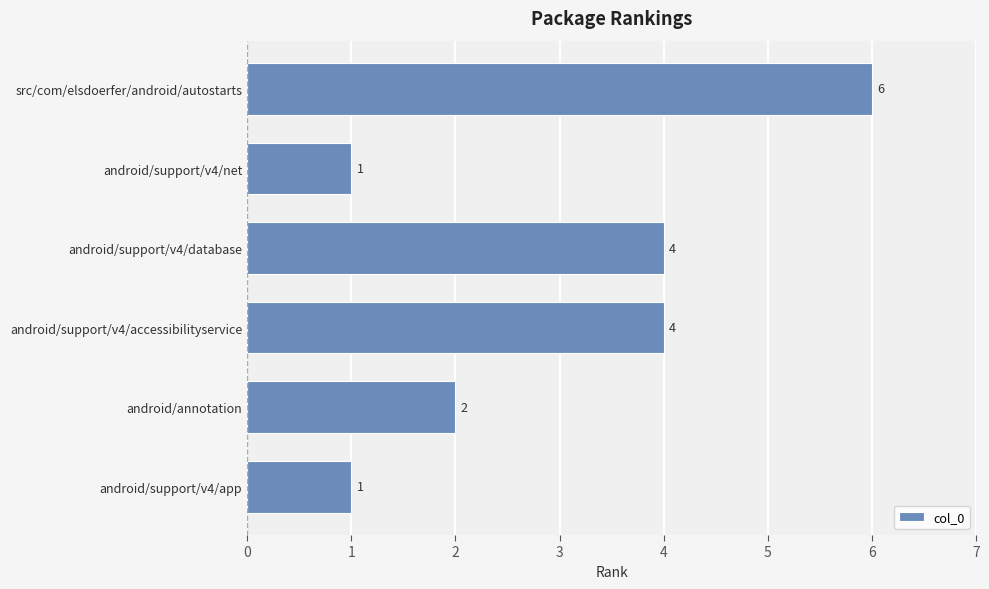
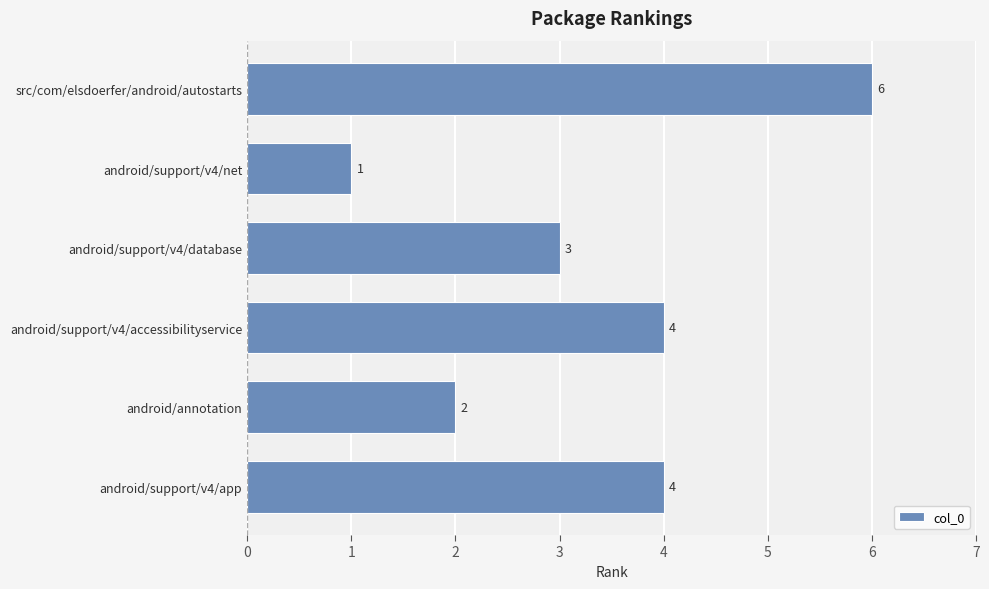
  {
    "src/com/elsdoerfer/android/autostarts": 6,
    "android/support/v4/net": 1,
-   "android/support/v4/database": 4,
+   "android/support/v4/database": 3,
    "android/support/v4/accessibilityservice": 4,
    "android/annotation": 2,
-   "android/support/v4/app": 1
+   "android/support/v4/app": 4
  }
